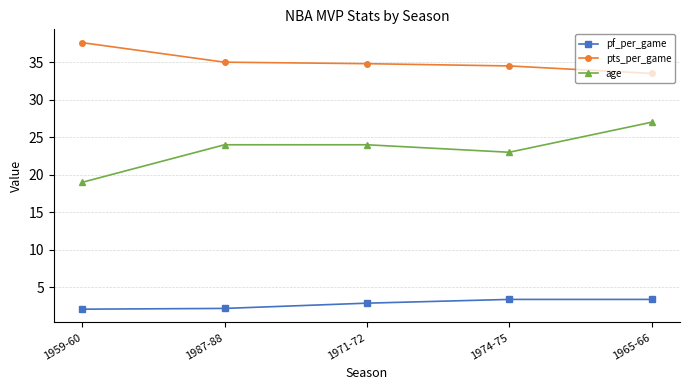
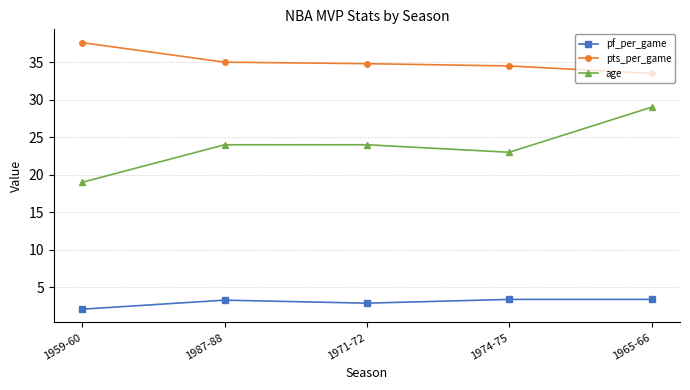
  {
    "pf_per_game": {
      "1959-60": 2,
-     "1987-88": 2,
+     "1987-88": 3,
      "1971-72": 3,
      "1974-75": 3,
      "1965-66": 3
    },
    "pts_per_game": {
      "1959-60": 38,
      "1987-88": 35,
      "1971-72": 35,
      "1974-75": 35
    },
    "age": {
      "1959-60": 19,
      "1987-88": 24,
      "1971-72": 24,
      "1974-75": 23,
-     "1965-66": 27
+     "1965-66": 29
    }
  }
